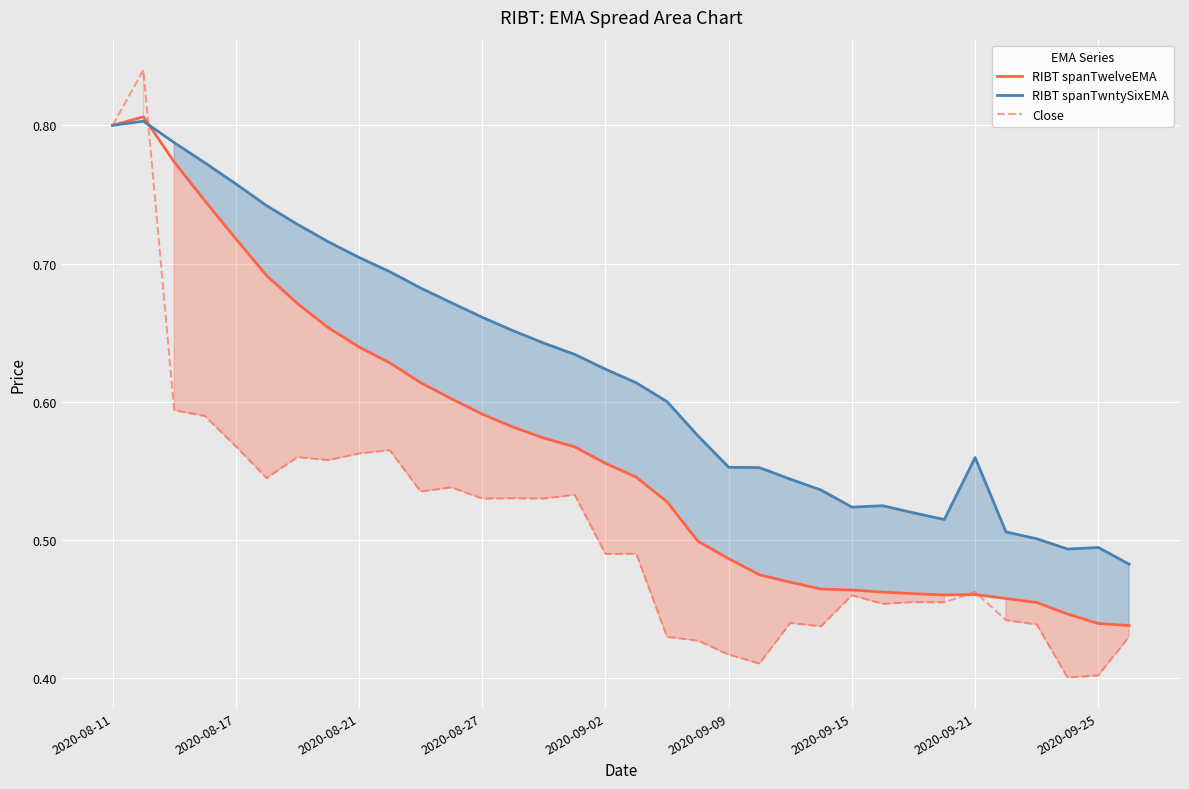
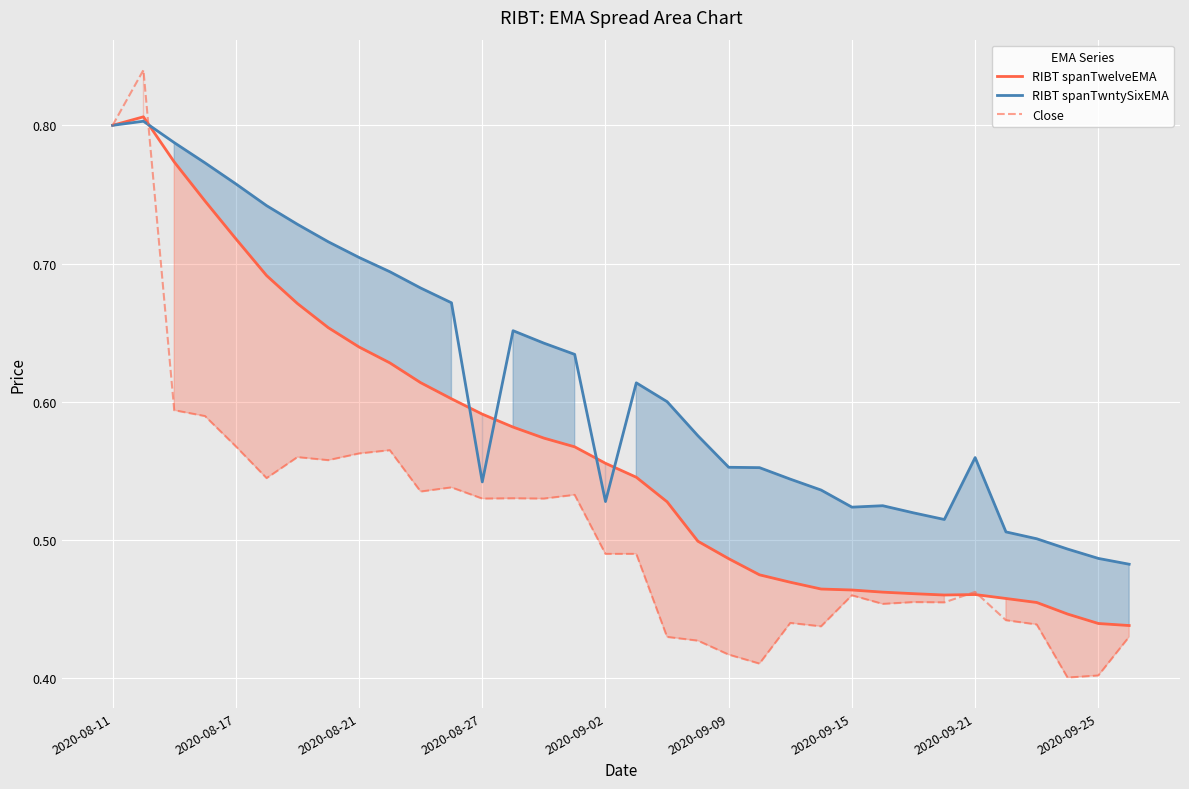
  {
    "RIBT spanTwntySixEMA": {
      "2020-08-17": 0.758,
      "2020-08-21": 0.704,
-     "2020-08-27": 0.661,
-     "2020-09-02": 0.624,
+     "2020-08-27": 0.542,
+     "2020-09-02": 0.528,
      "2020-09-09": 0.553,
      "2020-09-15": 0.524,
      "2020-09-21": 0.560,
-     "2020-09-25": 0.495
+     "2020-09-25": 0.487
    }
  }
